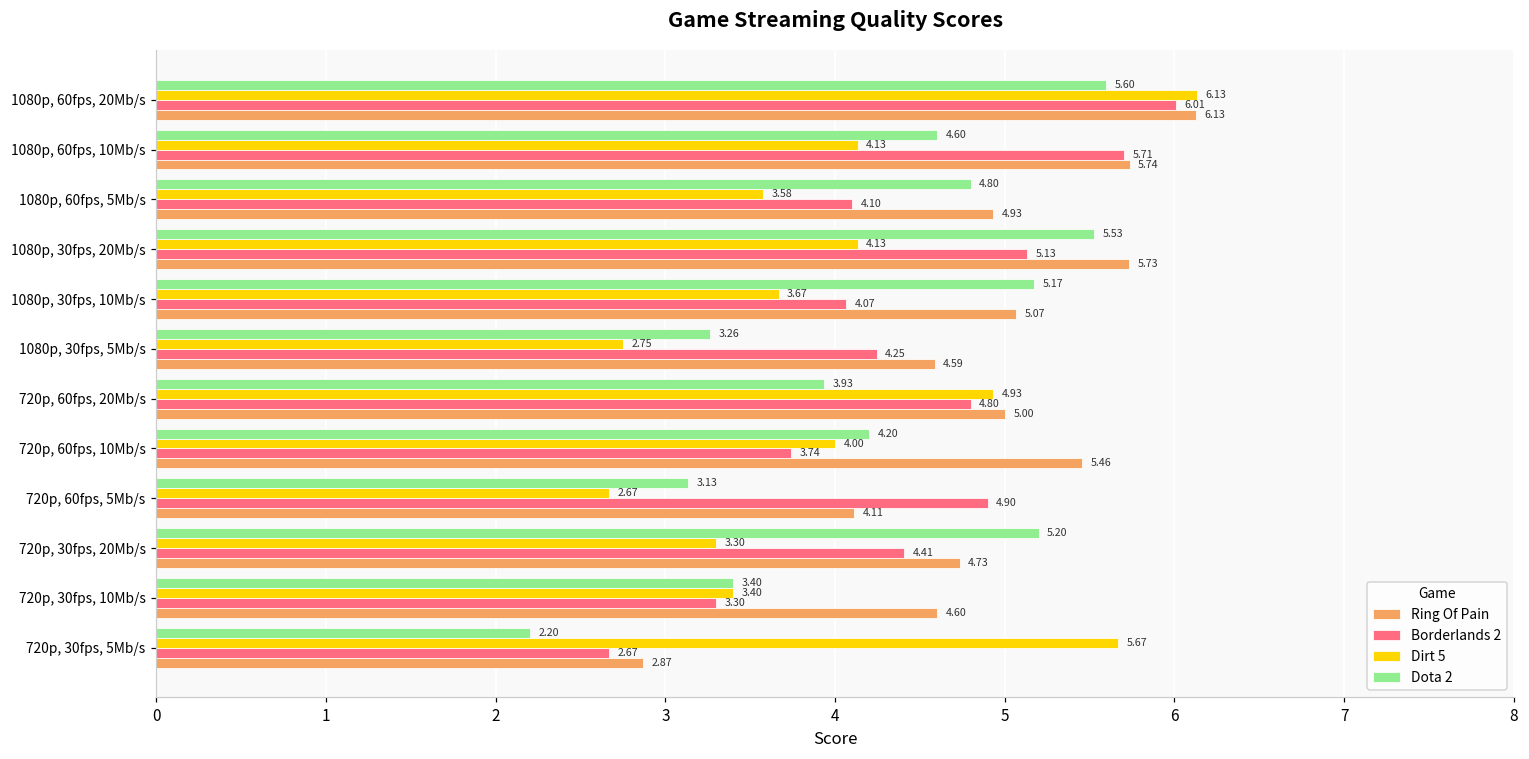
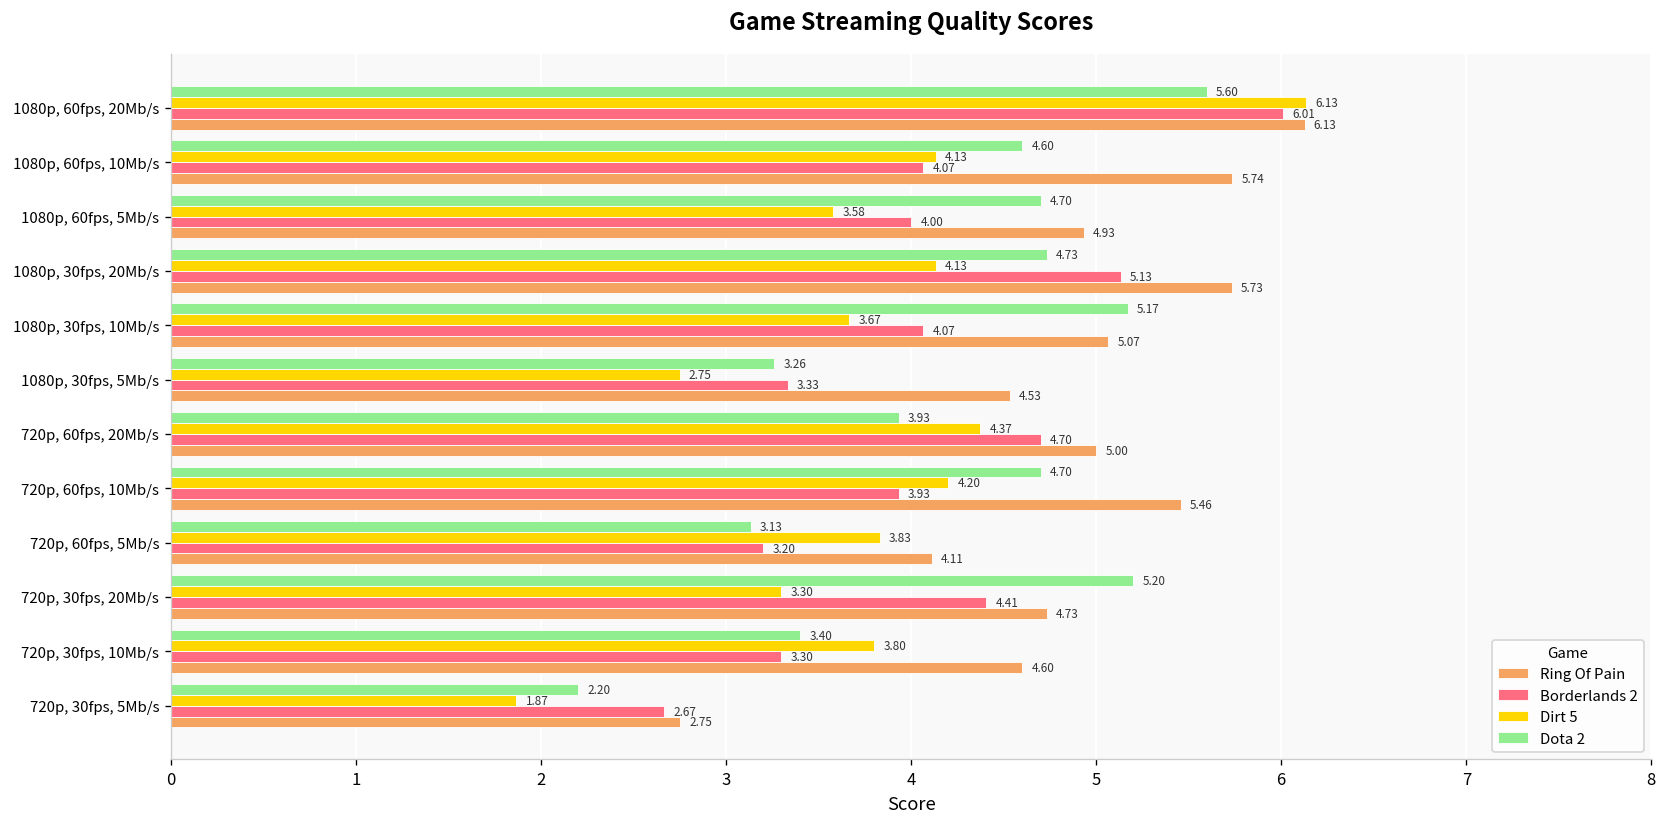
  {
    "Ring Of Pain": {
      "1080p, 60fps, 20Mb/s": 6.13,
      "1080p, 60fps, 10Mb/s": 5.74,
      "1080p, 60fps, 5Mb/s": 4.93,
      "1080p, 30fps, 20Mb/s": 5.73,
      "1080p, 30fps, 10Mb/s": 5.07,
-     "1080p, 30fps, 5Mb/s": 4.59,
+     "1080p, 30fps, 5Mb/s": 4.53,
      "720p, 60fps, 20Mb/s": 5.00,
      "720p, 60fps, 10Mb/s": 5.46,
      "720p, 60fps, 5Mb/s": 4.11,
      "720p, 30fps, 20Mb/s": 4.73,
      "720p, 30fps, 10Mb/s": 4.60,
-     "720p, 30fps, 5Mb/s": 2.87
+     "720p, 30fps, 5Mb/s": 2.75
    },
    "Borderlands 2": {
      "1080p, 60fps, 20Mb/s": 6.01,
-     "1080p, 60fps, 10Mb/s": 5.71,
-     "1080p, 60fps, 5Mb/s": 4.10,
+     "1080p, 60fps, 10Mb/s": 4.07,
+     "1080p, 60fps, 5Mb/s": 4.00,
      "1080p, 30fps, 20Mb/s": 5.13,
      "1080p, 30fps, 10Mb/s": 4.07,
-     "1080p, 30fps, 5Mb/s": 4.25,
-     "720p, 60fps, 20Mb/s": 4.80,
-     "720p, 60fps, 10Mb/s": 3.74,
-     "720p, 60fps, 5Mb/s": 4.90,
+     "1080p, 30fps, 5Mb/s": 3.33,
+     "720p, 60fps, 20Mb/s": 4.70,
+     "720p, 60fps, 10Mb/s": 3.93,
+     "720p, 60fps, 5Mb/s": 3.20,
      "720p, 30fps, 20Mb/s": 4.41,
      "720p, 30fps, 10Mb/s": 3.30,
      "720p, 30fps, 5Mb/s": 2.67
    },
    "Dirt 5": {
      "1080p, 60fps, 20Mb/s": 6.13,
      "1080p, 60fps, 10Mb/s": 4.13,
      "1080p, 60fps, 5Mb/s": 3.58,
      "1080p, 30fps, 20Mb/s": 4.13,
      "1080p, 30fps, 10Mb/s": 3.67,
      "1080p, 30fps, 5Mb/s": 2.75,
-     "720p, 60fps, 20Mb/s": 4.93,
-     "720p, 60fps, 10Mb/s": 4.00,
-     "720p, 60fps, 5Mb/s": 2.67,
+     "720p, 60fps, 20Mb/s": 4.37,
+     "720p, 60fps, 10Mb/s": 4.20,
+     "720p, 60fps, 5Mb/s": 3.83,
      "720p, 30fps, 20Mb/s": 3.30,
-     "720p, 30fps, 10Mb/s": 3.40,
-     "720p, 30fps, 5Mb/s": 5.67
+     "720p, 30fps, 10Mb/s": 3.80,
+     "720p, 30fps, 5Mb/s": 1.87
    },
    "Dota 2": {
      "1080p, 60fps, 20Mb/s": 5.60,
      "1080p, 60fps, 10Mb/s": 4.60,
-     "1080p, 60fps, 5Mb/s": 4.80,
-     "1080p, 30fps, 20Mb/s": 5.53,
+     "1080p, 60fps, 5Mb/s": 4.70,
+     "1080p, 30fps, 20Mb/s": 4.73,
      "1080p, 30fps, 10Mb/s": 5.17,
      "1080p, 30fps, 5Mb/s": 3.26,
      "720p, 60fps, 20Mb/s": 3.93,
-     "720p, 60fps, 10Mb/s": 4.20,
+     "720p, 60fps, 10Mb/s": 4.70,
      "720p, 60fps, 5Mb/s": 3.13,
      "720p, 30fps, 20Mb/s": 5.20,
      "720p, 30fps, 10Mb/s": 3.40,
      "720p, 30fps, 5Mb/s": 2.20
    }
  }
